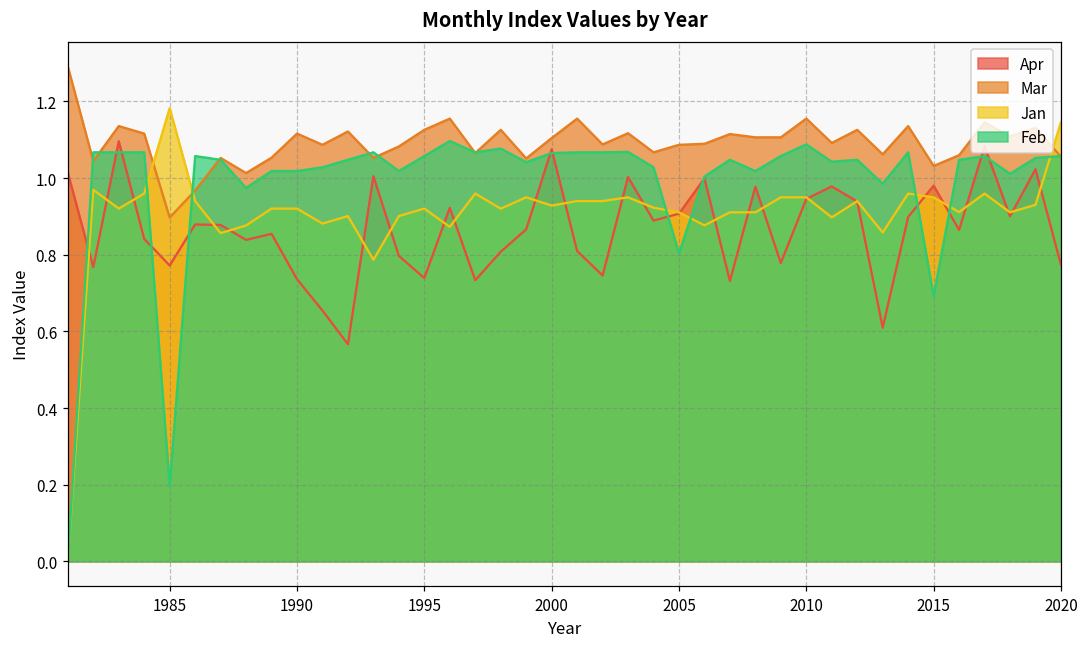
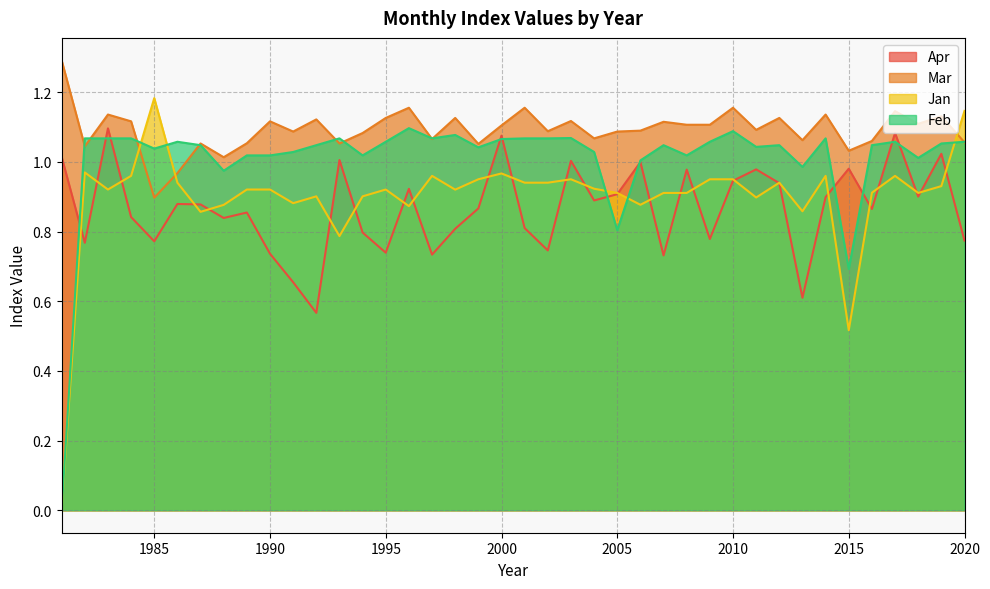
  {
    "Jan": {
      "1985": 1.18,
      "1990": 0.92,
      "1995": 0.92,
-     "2000": 0.93,
-     "2015": 0.95,
+     "2000": 0.97,
+     "2015": 0.52,
      "2020": 1.15
    },
    "Feb": {
-     "1985": 0.20,
+     "1985": 1.04,
      "1990": 1.02,
      "1995": 1.06,
      "2000": 1.07,
      "2005": 0.80,
      "2010": 1.09,
      "2015": 0.69
    }
  }
